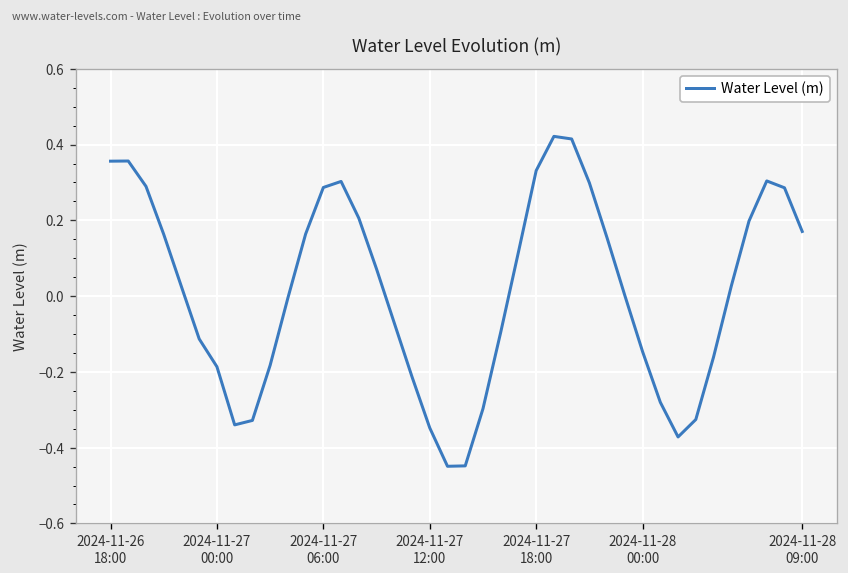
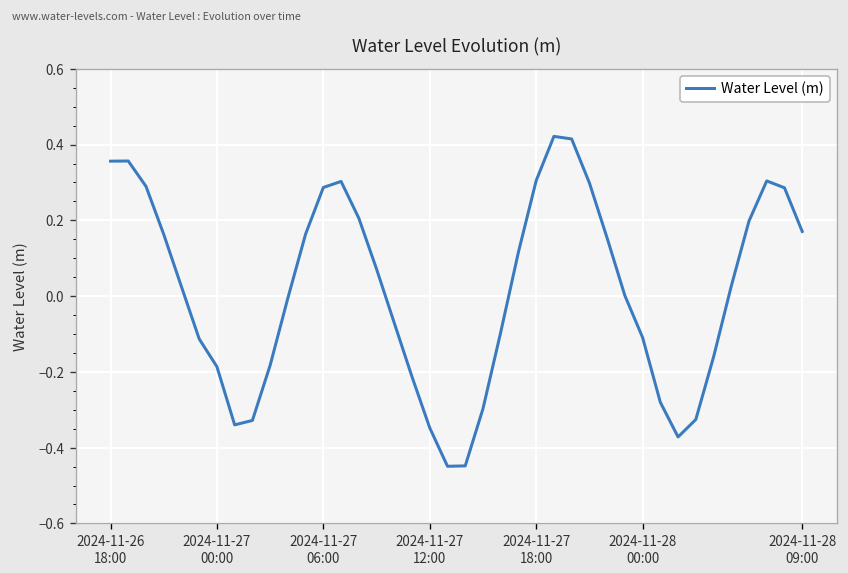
  {
    "2024-11-26 18:00": 0.36,
    "2024-11-27 00:00": -0.19,
    "2024-11-27 06:00": 0.29,
    "2024-11-27 12:00": -0.35,
-   "2024-11-27 18:00": 0.33,
-   "2024-11-28 00:00": -0.15,
+   "2024-11-27 18:00": 0.30,
+   "2024-11-28 00:00": -0.11,
    "2024-11-28 09:00": 0.17
  }
